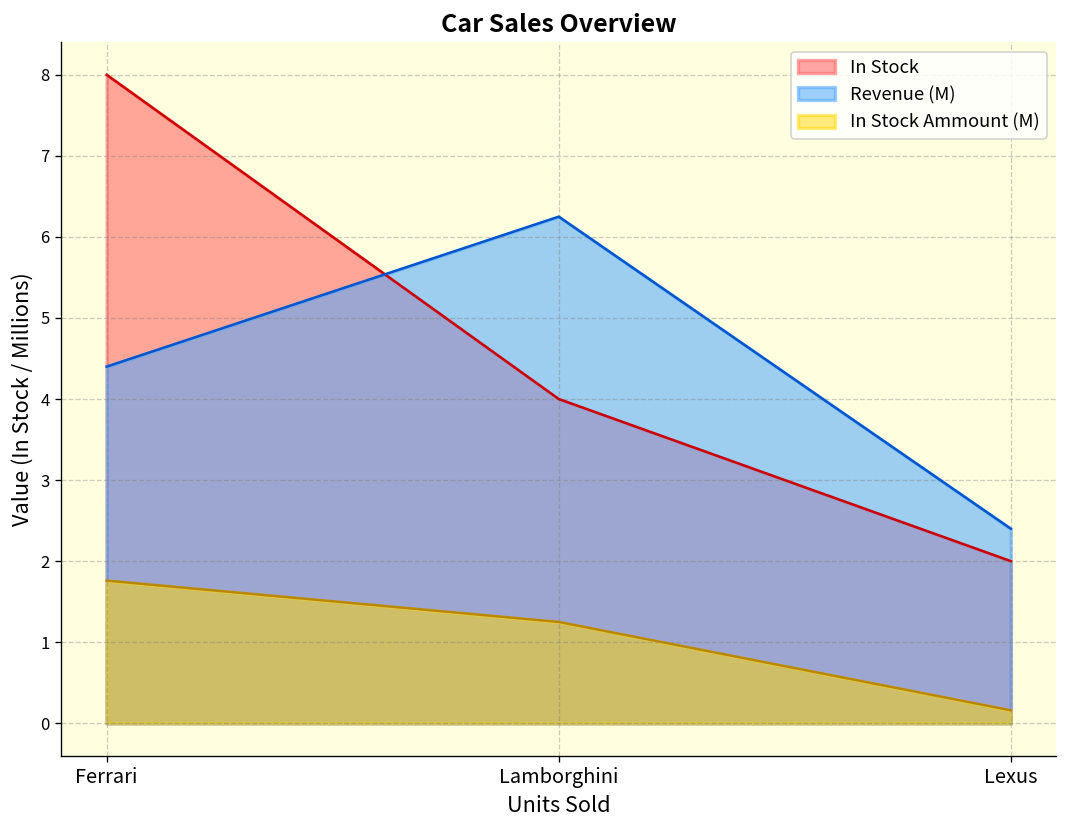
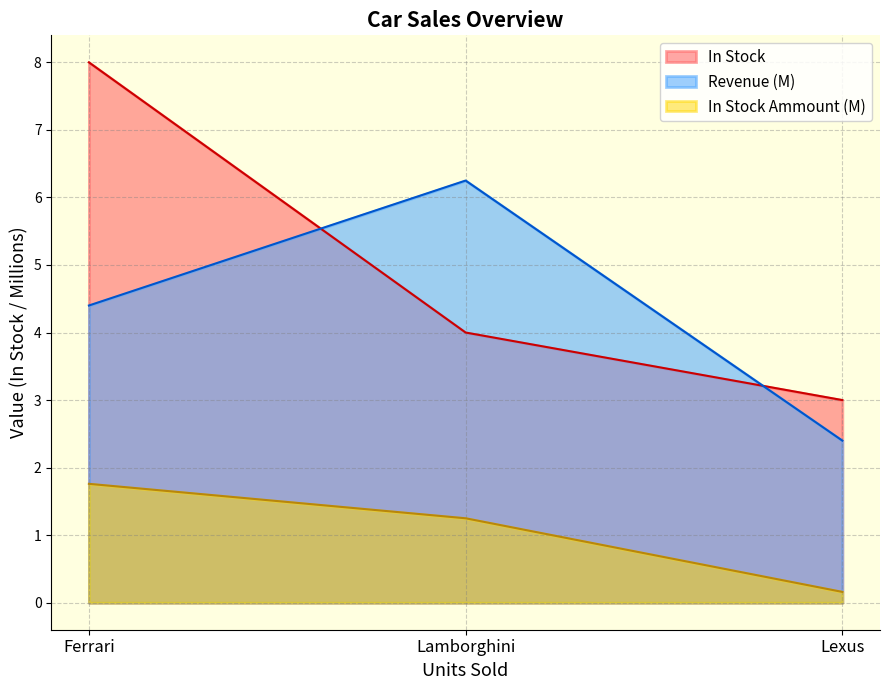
  {
    "In Stock": {
      "Ferrari": 8,
      "Lamborghini": 4,
-     "Lexus": 2
+     "Lexus": 3
    },
    "Revenue (M)": {
      "Ferrari": 4.4,
      "Lamborghini": 6.3,
      "Lexus": 2.4
    },
    "In Stock Ammount (M)": {
      "Ferrari": 1.8,
      "Lamborghini": 1.3,
      "Lexus": 0.2
    }
  }
